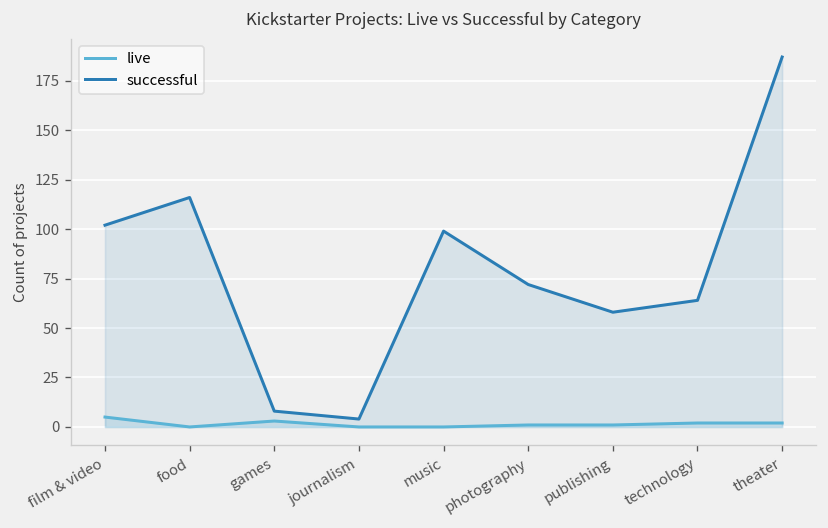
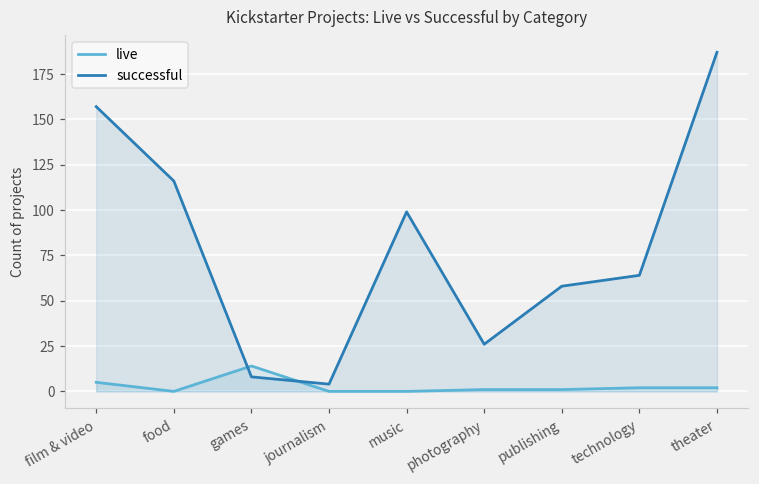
  {
    "live": {
      "film & video": 5,
      "food": 0,
-     "games": 3,
+     "games": 14,
      "journalism": 0,
      "music": 0,
      "photography": 1,
      "publishing": 1,
      "technology": 2,
      "theater": 2
    },
    "successful": {
-     "film & video": 102,
+     "film & video": 157,
      "food": 116,
      "games": 8,
      "journalism": 4,
      "music": 99,
-     "photography": 72,
+     "photography": 26,
      "publishing": 58,
      "technology": 64,
      "theater": 187
    }
  }
